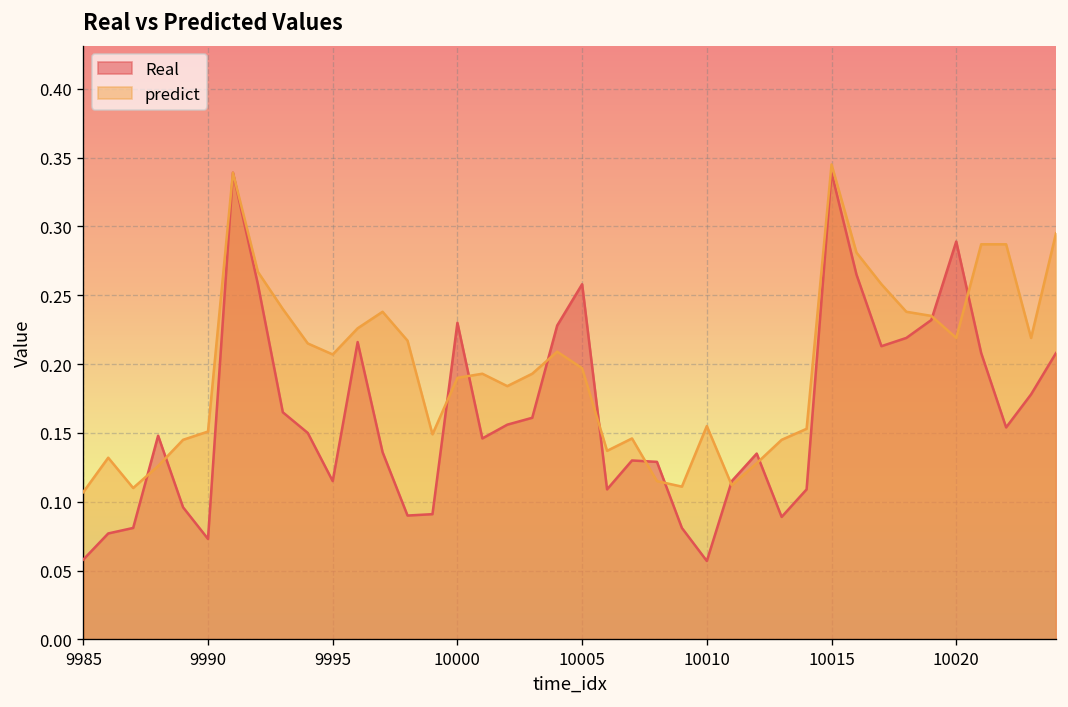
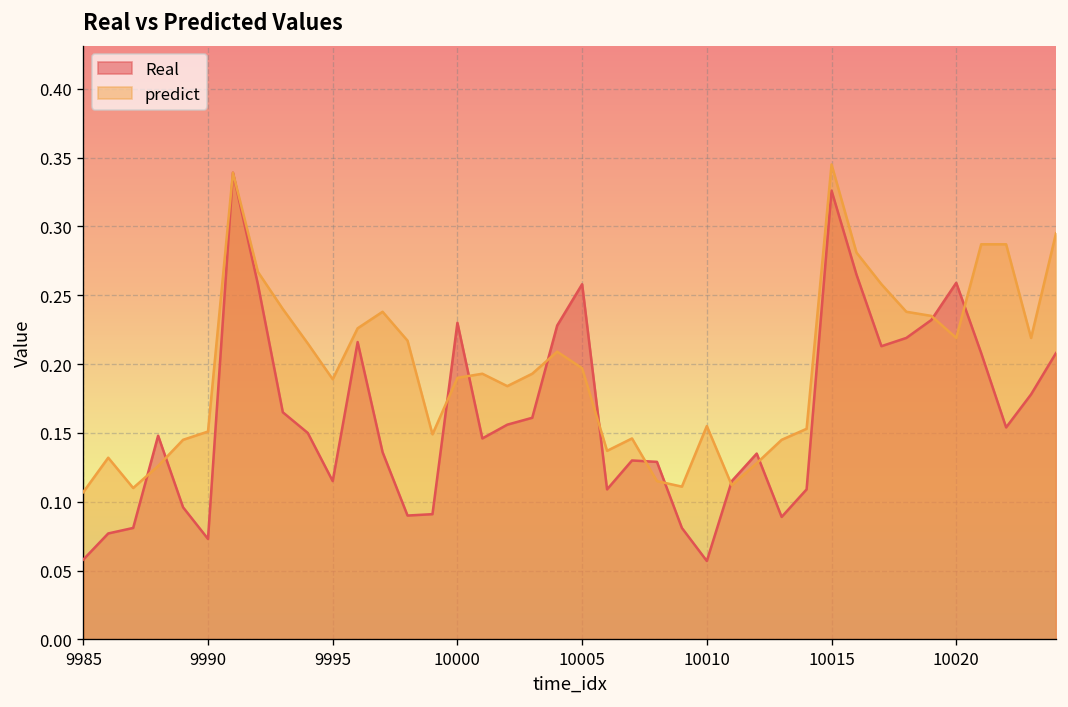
  {
    "Real": {
      "9985": 0.058,
      "9990": 0.073,
      "9995": 0.115,
      "10000": 0.230,
      "10005": 0.258,
      "10010": 0.057,
-     "10015": 0.339,
-     "10020": 0.289
+     "10015": 0.326,
+     "10020": 0.259
    },
    "predict": {
      "9985": 0.107,
      "9990": 0.151,
-     "9995": 0.207,
+     "9995": 0.189,
      "10000": 0.190,
      "10005": 0.197,
      "10010": 0.155,
      "10015": 0.345,
      "10020": 0.219
    }
  }
